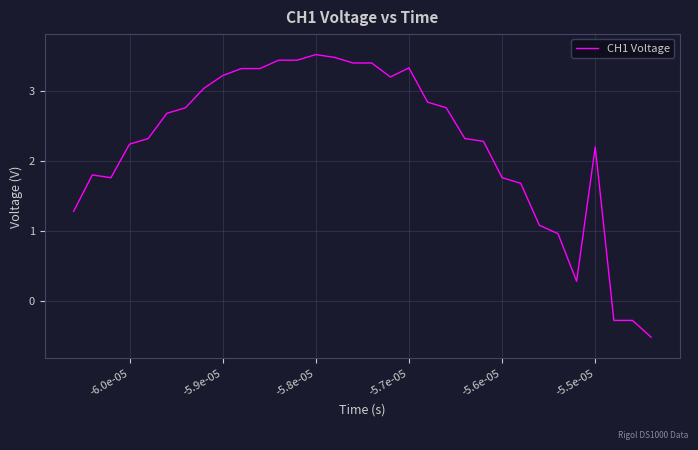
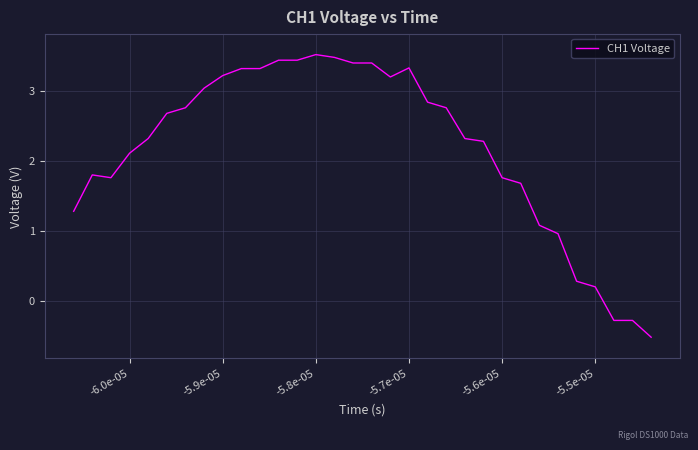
  {
-   "-6.0e-05": 2.2,
+   "-6.0e-05": 2.1,
    "-5.9e-05": 3.2,
    "-5.8e-05": 3.5,
    "-5.7e-05": 3.3,
    "-5.6e-05": 1.8,
-   "-5.5e-05": 2.2
+   "-5.5e-05": 0.2
  }
